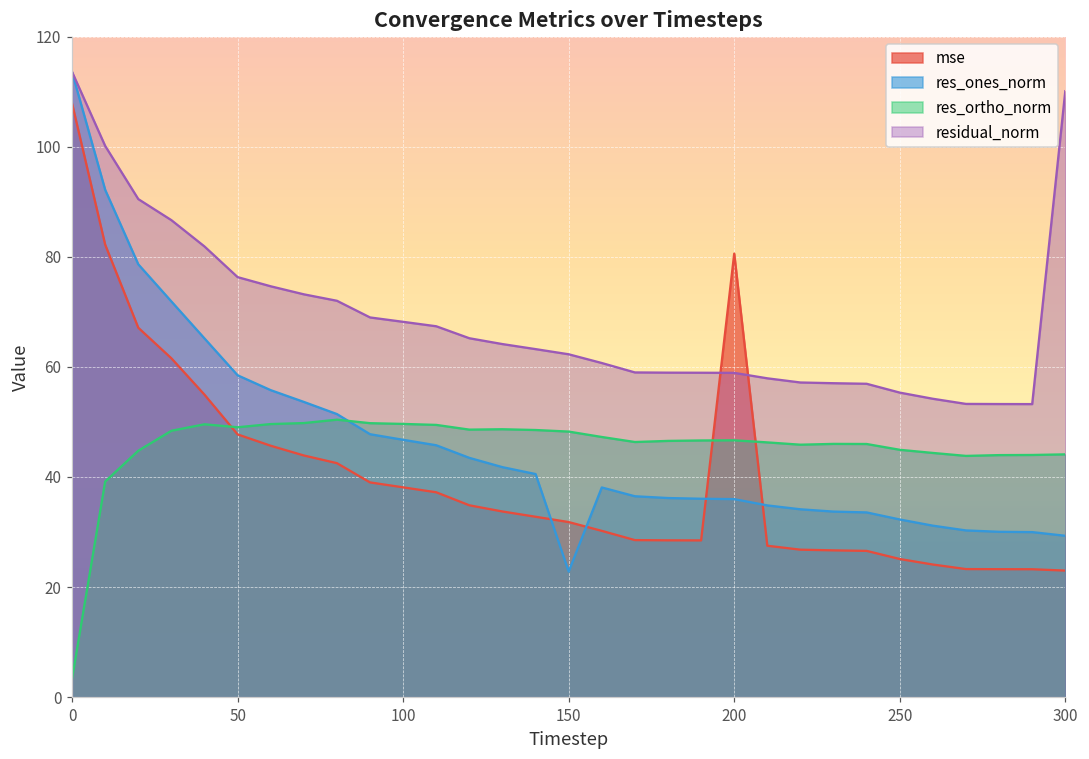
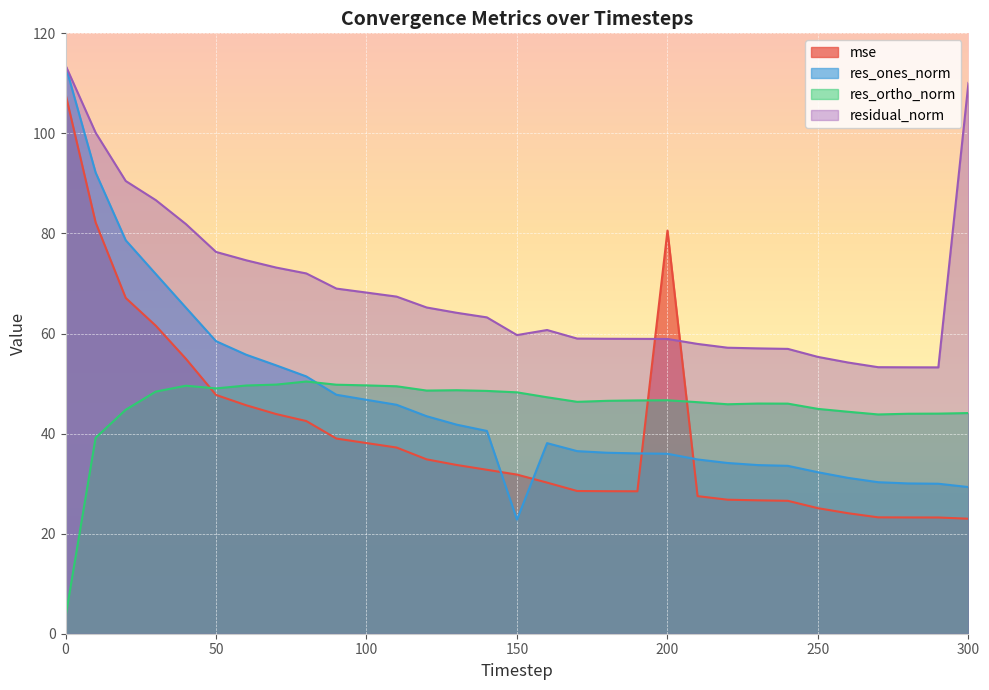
  {
    "mse": {
      "0": 108,
      "50": 48,
      "100": 38,
      "150": 32,
      "200": 81,
      "250": 25,
      "300": 23
    },
    "res_ones_norm": {
      "50": 58,
      "100": 47,
      "150": 23,
      "200": 36,
      "250": 32,
      "300": 29
    },
    "res_ortho_norm": {
      "0": 3,
      "50": 49,
      "100": 50,
      "150": 48,
      "200": 47,
      "250": 45,
      "300": 44
    },
    "residual_norm": {
      "50": 76,
      "100": 68,
-     "150": 62,
+     "150": 60,
      "200": 59,
      "250": 55,
      "300": 110
    }
  }
